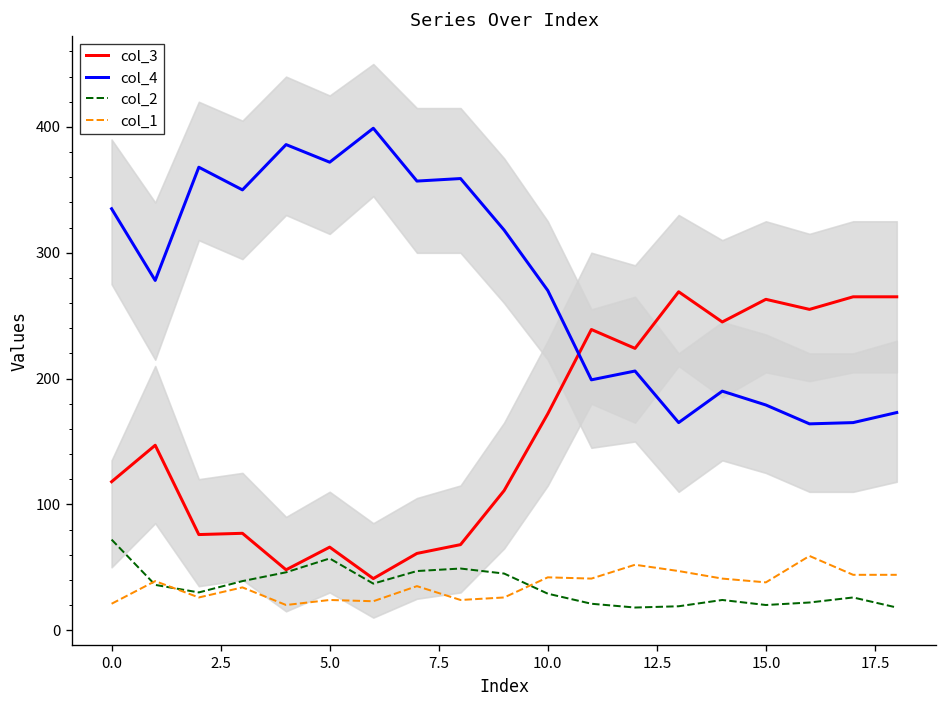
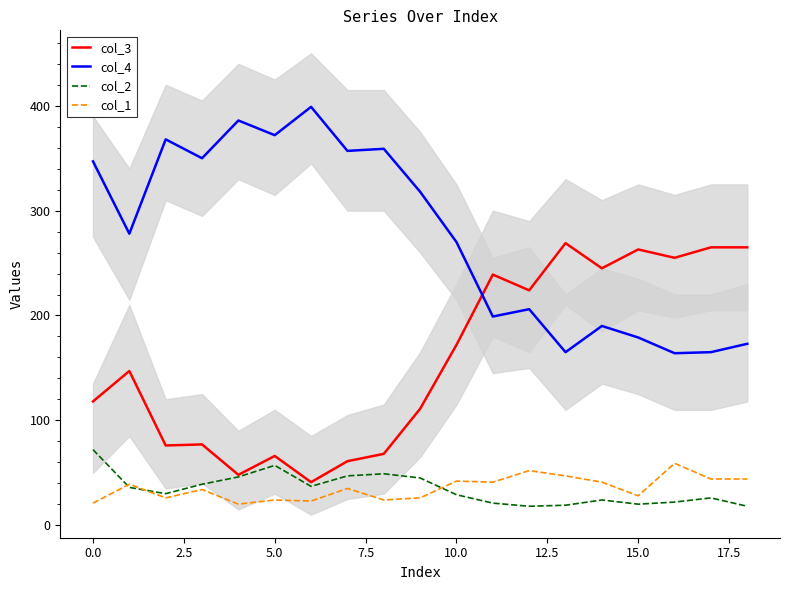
  {
    "col_3": {
      "0.0": 118,
      "5.0": 66,
      "10.0": 172,
      "15.0": 263
    },
    "col_4": {
-     "0.0": 335,
+     "0.0": 347,
      "5.0": 372,
      "10.0": 270,
      "15.0": 179
    },
    "col_2": {
      "0.0": 72,
      "5.0": 57,
      "10.0": 29,
      "15.0": 20
    },
    "col_1": {
      "0.0": 21,
      "5.0": 24,
      "10.0": 42,
-     "15.0": 38
+     "15.0": 28
    }
  }
